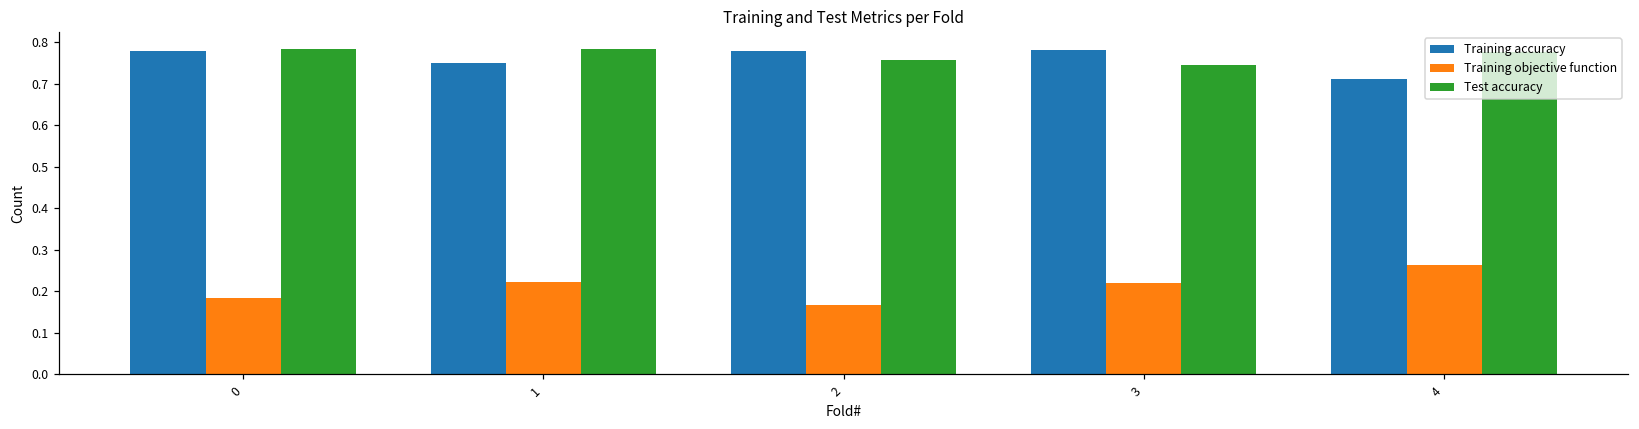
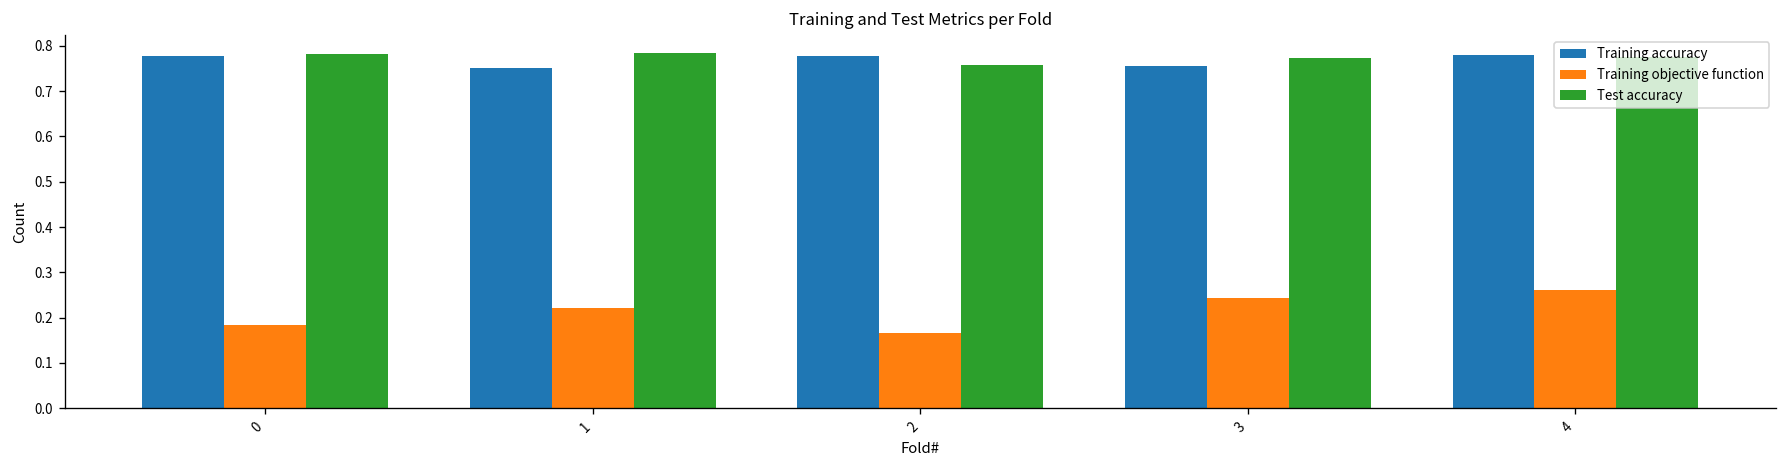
  {
    "Training accuracy": {
      "0": 0.78,
      "1": 0.75,
      "2": 0.78,
-     "3": 0.78,
-     "4": 0.71
+     "3": 0.76,
+     "4": 0.78
    },
    "Training objective function": {
      "0": 0.18,
      "1": 0.22,
      "2": 0.17,
-     "3": 0.22,
+     "3": 0.24,
      "4": 0.26
    },
    "Test accuracy": {
      "0": 0.78,
      "1": 0.78,
      "2": 0.76,
-     "3": 0.74
+     "3": 0.77
    }
  }
